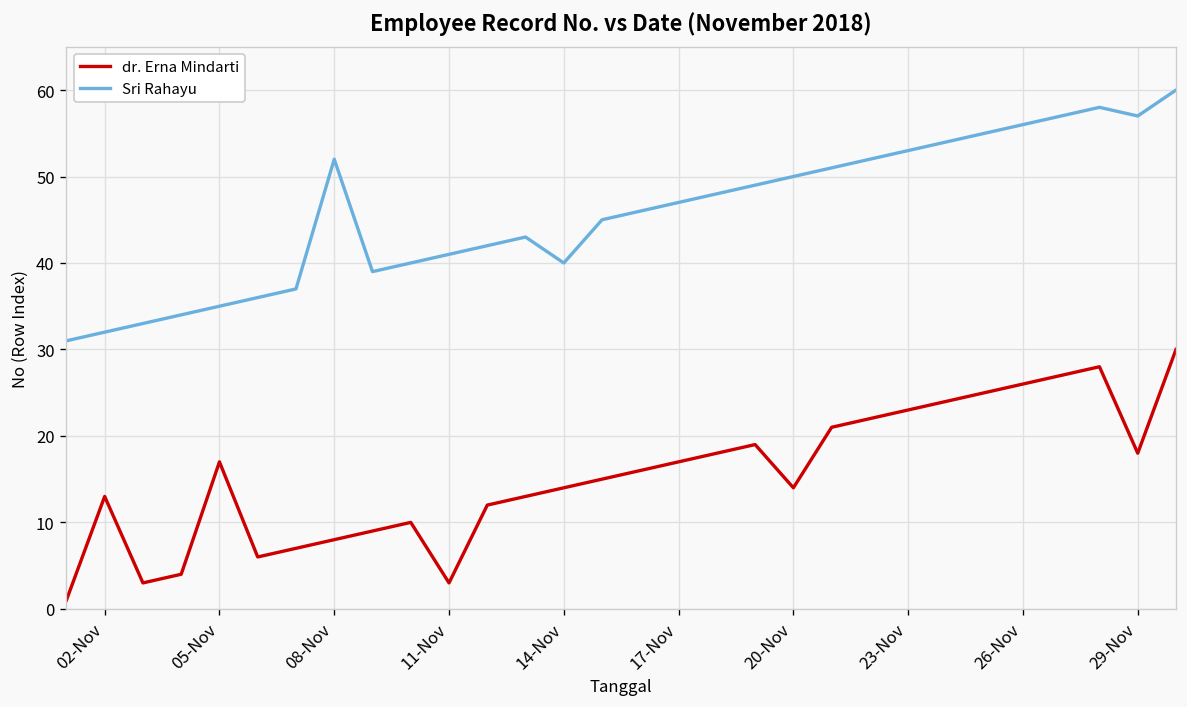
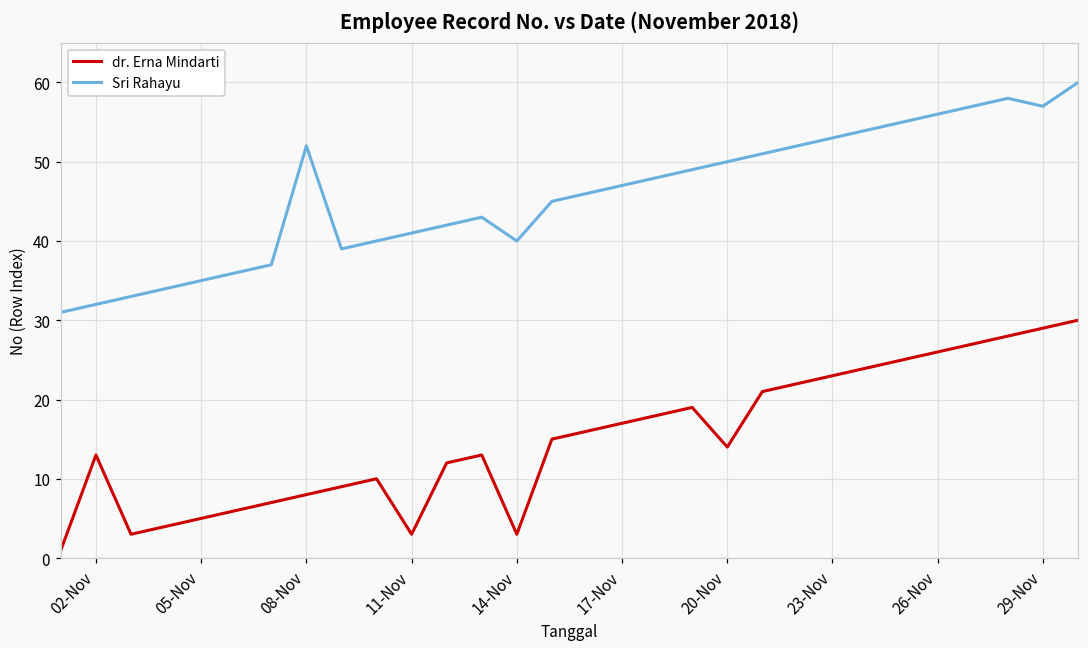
  {
    "dr. Erna Mindarti": {
      "02-Nov": 13,
-     "05-Nov": 17,
+     "05-Nov": 5,
      "08-Nov": 8,
      "11-Nov": 3,
-     "14-Nov": 14,
+     "14-Nov": 3,
      "17-Nov": 17,
      "20-Nov": 14,
      "23-Nov": 23,
      "26-Nov": 26,
-     "29-Nov": 18
+     "29-Nov": 29
    },
    "Sri Rahayu": {
      "02-Nov": 32,
      "05-Nov": 35,
      "08-Nov": 52,
      "11-Nov": 41,
      "14-Nov": 40,
      "17-Nov": 47,
      "20-Nov": 50,
      "23-Nov": 53,
      "26-Nov": 56,
      "29-Nov": 57
    }
  }
